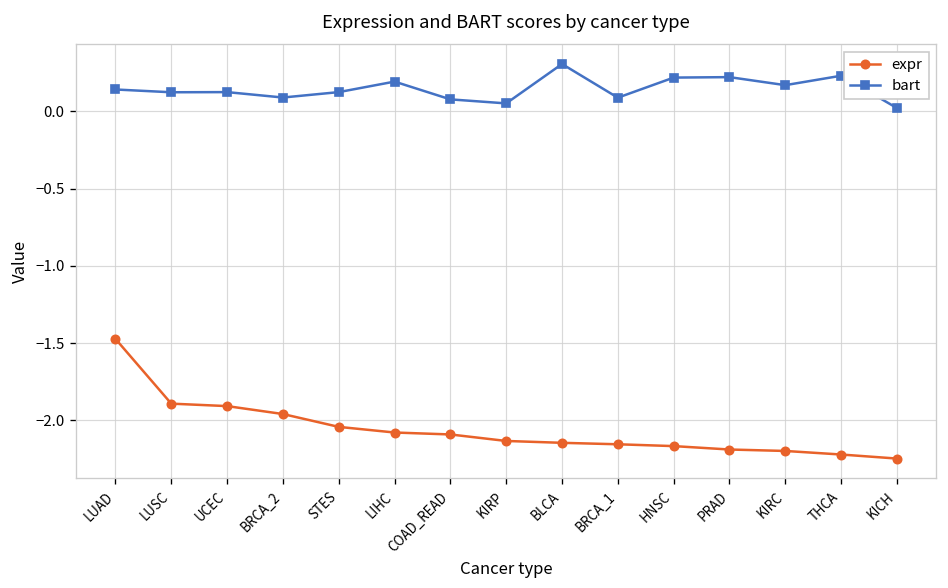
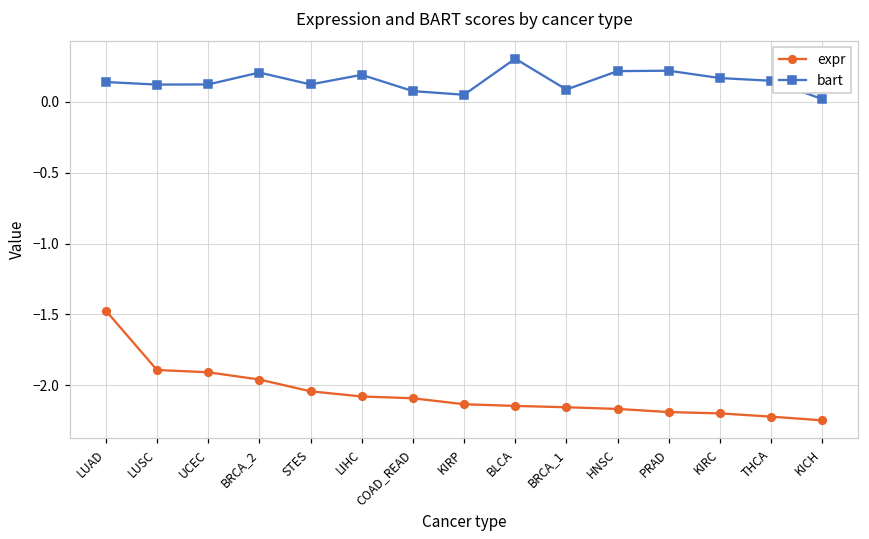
  {
    "expr": {
      "LUAD": -1.47,
      "LUSC": -1.89,
      "UCEC": -1.91,
      "BRCA_2": -1.96,
      "STES": -2.04,
      "LIHC": -2.08,
      "COAD_READ": -2.09,
      "KIRP": -2.13,
      "BLCA": -2.15,
      "BRCA_1": -2.16,
      "HNSC": -2.17,
      "PRAD": -2.19,
      "KIRC": -2.20,
      "THCA": -2.22,
      "KICH": -2.25
    },
    "bart": {
      "LUAD": 0.14,
      "LUSC": 0.12,
      "UCEC": 0.12,
-     "BRCA_2": 0.09,
+     "BRCA_2": 0.21,
      "STES": 0.12,
      "LIHC": 0.19,
      "COAD_READ": 0.08,
      "KIRP": 0.05,
      "BLCA": 0.31,
      "BRCA_1": 0.09,
      "HNSC": 0.22,
      "PRAD": 0.22,
      "KIRC": 0.17,
-     "THCA": 0.23,
+     "THCA": 0.15,
      "KICH": 0.02
    }
  }
